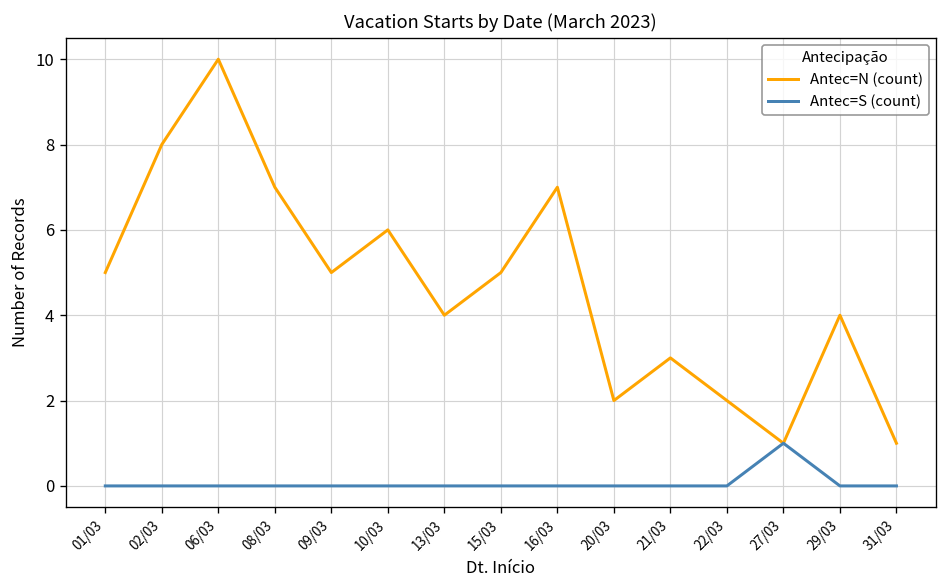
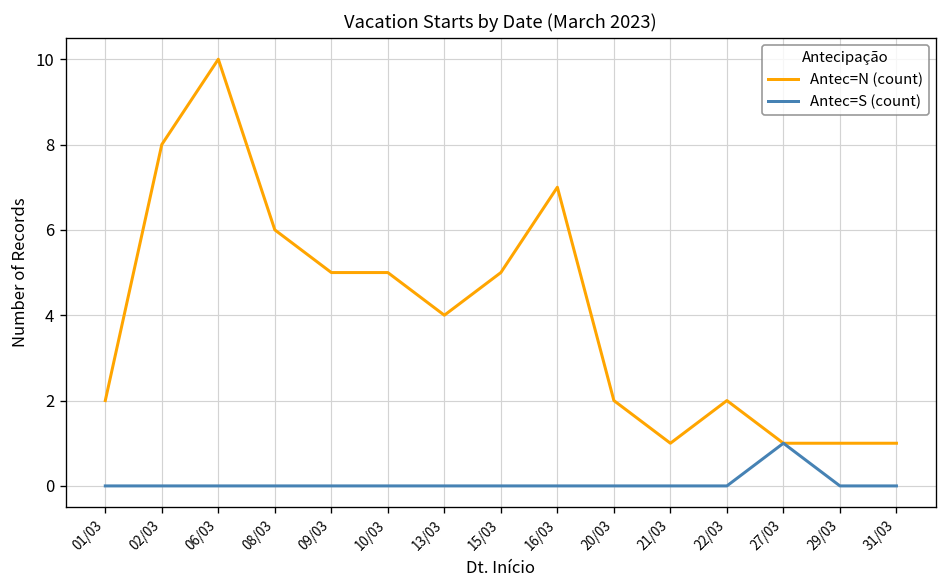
  {
    "Antec=N (count)": {
-     "01/03": 5,
+     "01/03": 2,
      "02/03": 8,
      "06/03": 10,
-     "08/03": 7,
+     "08/03": 6,
      "09/03": 5,
-     "10/03": 6,
+     "10/03": 5,
      "13/03": 4,
      "15/03": 5,
      "16/03": 7,
      "20/03": 2,
-     "21/03": 3,
+     "21/03": 1,
      "22/03": 2,
-     "29/03": 4,
+     "29/03": 1,
      "31/03": 1
    },
    "Antec=S (count)": {
      "01/03": 0,
      "02/03": 0,
      "06/03": 0,
      "08/03": 0,
      "09/03": 0,
      "10/03": 0,
      "13/03": 0,
      "15/03": 0,
      "16/03": 0,
      "20/03": 0,
      "21/03": 0,
      "22/03": 0,
      "29/03": 0,
      "31/03": 0
    }
  }
